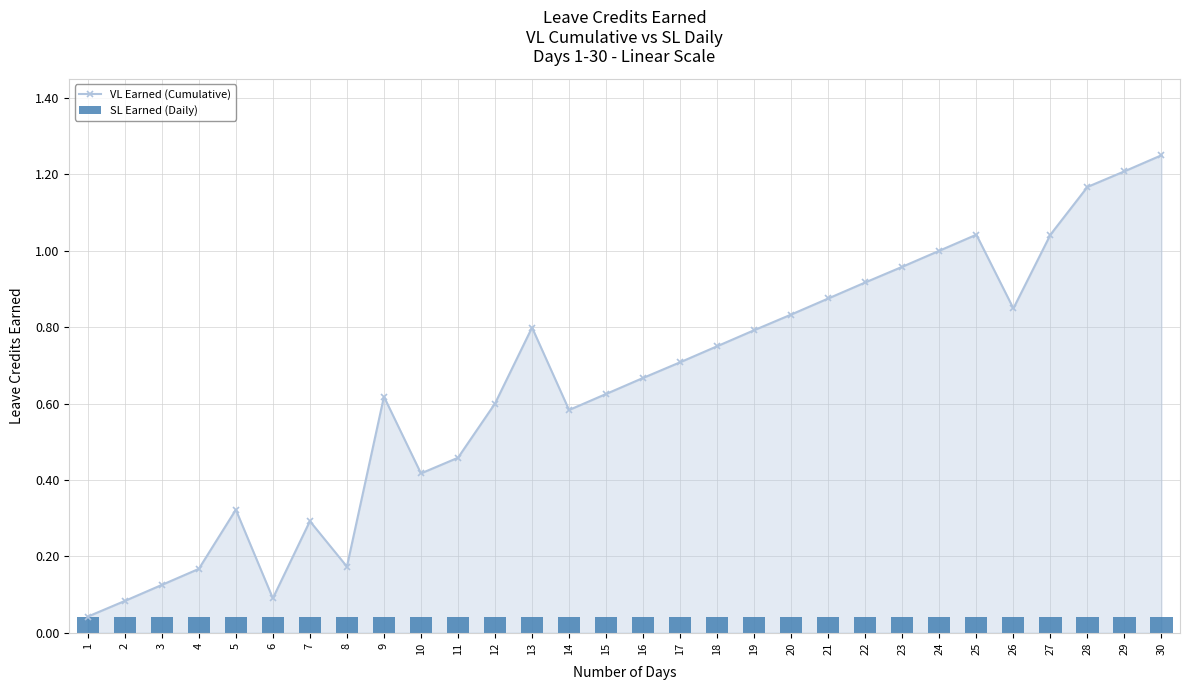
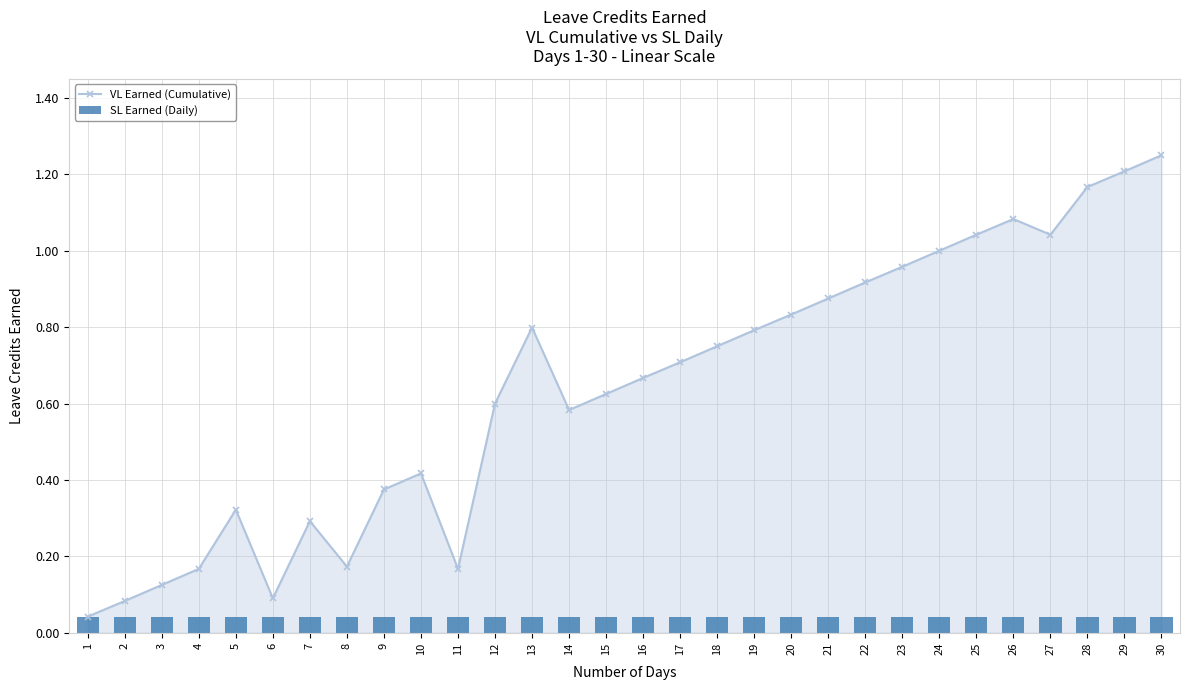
  {
    "VL Earned (Cumulative)": {
      "1": 0.04,
      "2": 0.08,
      "3": 0.13,
      "4": 0.17,
      "5": 0.32,
      "6": 0.09,
      "7": 0.29,
      "8": 0.17,
-     "9": 0.62,
+     "9": 0.38,
      "10": 0.42,
-     "11": 0.46,
+     "11": 0.17,
      "12": 0.60,
      "13": 0.80,
      "14": 0.58,
      "15": 0.63,
      "16": 0.67,
      "17": 0.71,
      "18": 0.75,
      "19": 0.79,
      "20": 0.83,
      "21": 0.88,
      "22": 0.92,
      "23": 0.96,
      "24": 1.00,
      "25": 1.04,
-     "26": 0.85,
+     "26": 1.08,
      "27": 1.04,
      "28": 1.17,
      "29": 1.21,
      "30": 1.25
    },
    "SL Earned (Daily)": {
      "1": 0.04,
      "2": 0.04,
      "3": 0.04,
      "4": 0.04,
      "5": 0.04,
      "6": 0.04,
      "7": 0.04,
      "8": 0.04,
      "9": 0.04,
      "10": 0.04,
      "11": 0.04,
      "12": 0.04,
      "13": 0.04,
      "14": 0.04,
      "15": 0.04,
      "16": 0.04,
      "17": 0.04,
      "18": 0.04,
      "19": 0.04,
      "20": 0.04,
      "21": 0.04,
      "22": 0.04,
      "23": 0.04,
      "24": 0.04,
      "25": 0.04,
      "26": 0.04,
      "27": 0.04,
      "28": 0.04,
      "29": 0.04,
      "30": 0.04
    }
  }
